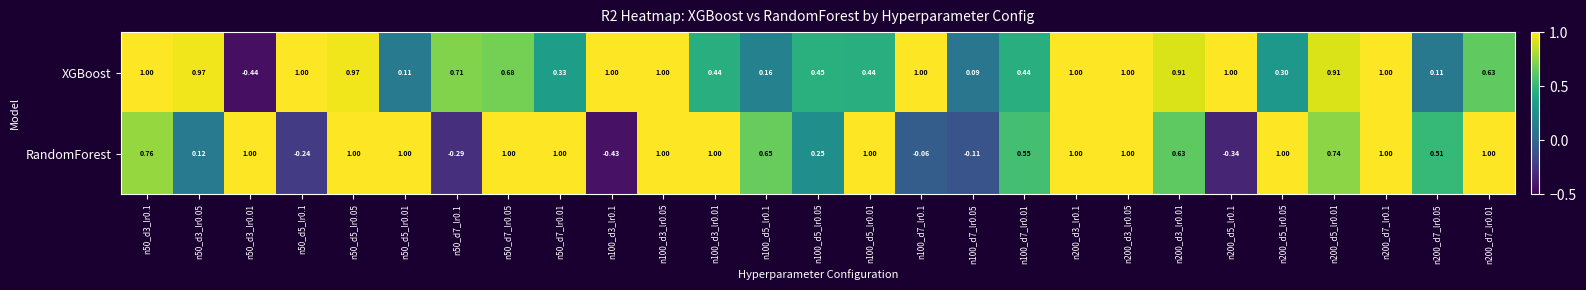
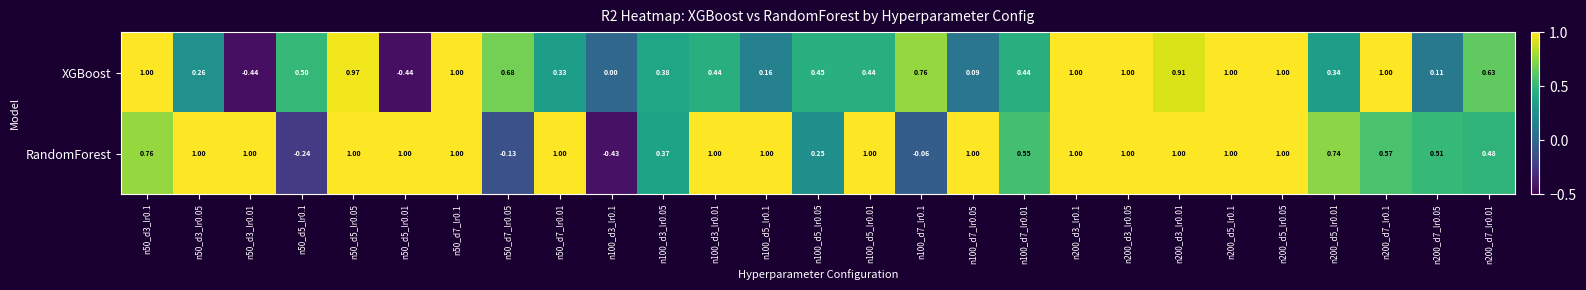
  {
    "XGBoost": {
      "n50_d3_lr0.1": 1.00,
-     "n50_d3_lr0.05": 0.97,
+     "n50_d3_lr0.05": 0.26,
      "n50_d3_lr0.01": -0.44,
-     "n50_d5_lr0.1": 1.00,
+     "n50_d5_lr0.1": 0.50,
      "n50_d5_lr0.05": 0.97,
-     "n50_d5_lr0.01": 0.11,
-     "n50_d7_lr0.1": 0.71,
+     "n50_d5_lr0.01": -0.44,
+     "n50_d7_lr0.1": 1.00,
      "n50_d7_lr0.05": 0.68,
      "n50_d7_lr0.01": 0.33,
-     "n100_d3_lr0.1": 1.00,
-     "n100_d3_lr0.05": 1.00,
+     "n100_d3_lr0.1": 0.00,
+     "n100_d3_lr0.05": 0.38,
      "n100_d3_lr0.01": 0.44,
      "n100_d5_lr0.1": 0.16,
      "n100_d5_lr0.05": 0.45,
      "n100_d5_lr0.01": 0.44,
-     "n100_d7_lr0.1": 1.00,
+     "n100_d7_lr0.1": 0.76,
      "n100_d7_lr0.05": 0.09,
      "n100_d7_lr0.01": 0.44,
      "n200_d3_lr0.1": 1.00,
      "n200_d3_lr0.05": 1.00,
      "n200_d3_lr0.01": 0.91,
      "n200_d5_lr0.1": 1.00,
-     "n200_d5_lr0.05": 0.30,
-     "n200_d5_lr0.01": 0.91,
+     "n200_d5_lr0.05": 1.00,
+     "n200_d5_lr0.01": 0.34,
      "n200_d7_lr0.1": 1.00,
      "n200_d7_lr0.05": 0.11,
      "n200_d7_lr0.01": 0.63
    },
    "RandomForest": {
      "n50_d3_lr0.1": 0.76,
-     "n50_d3_lr0.05": 0.12,
+     "n50_d3_lr0.05": 1.00,
      "n50_d3_lr0.01": 1.00,
      "n50_d5_lr0.1": -0.24,
      "n50_d5_lr0.05": 1.00,
      "n50_d5_lr0.01": 1.00,
-     "n50_d7_lr0.1": -0.29,
-     "n50_d7_lr0.05": 1.00,
+     "n50_d7_lr0.1": 1.00,
+     "n50_d7_lr0.05": -0.13,
      "n50_d7_lr0.01": 1.00,
      "n100_d3_lr0.1": -0.43,
-     "n100_d3_lr0.05": 1.00,
+     "n100_d3_lr0.05": 0.37,
      "n100_d3_lr0.01": 1.00,
-     "n100_d5_lr0.1": 0.65,
+     "n100_d5_lr0.1": 1.00,
      "n100_d5_lr0.05": 0.25,
      "n100_d5_lr0.01": 1.00,
      "n100_d7_lr0.1": -0.06,
-     "n100_d7_lr0.05": -0.11,
+     "n100_d7_lr0.05": 1.00,
      "n100_d7_lr0.01": 0.55,
      "n200_d3_lr0.1": 1.00,
      "n200_d3_lr0.05": 1.00,
-     "n200_d3_lr0.01": 0.63,
-     "n200_d5_lr0.1": -0.34,
+     "n200_d3_lr0.01": 1.00,
+     "n200_d5_lr0.1": 1.00,
      "n200_d5_lr0.05": 1.00,
      "n200_d5_lr0.01": 0.74,
-     "n200_d7_lr0.1": 1.00,
+     "n200_d7_lr0.1": 0.57,
      "n200_d7_lr0.05": 0.51,
-     "n200_d7_lr0.01": 1.00
+     "n200_d7_lr0.01": 0.48
    }
  }
